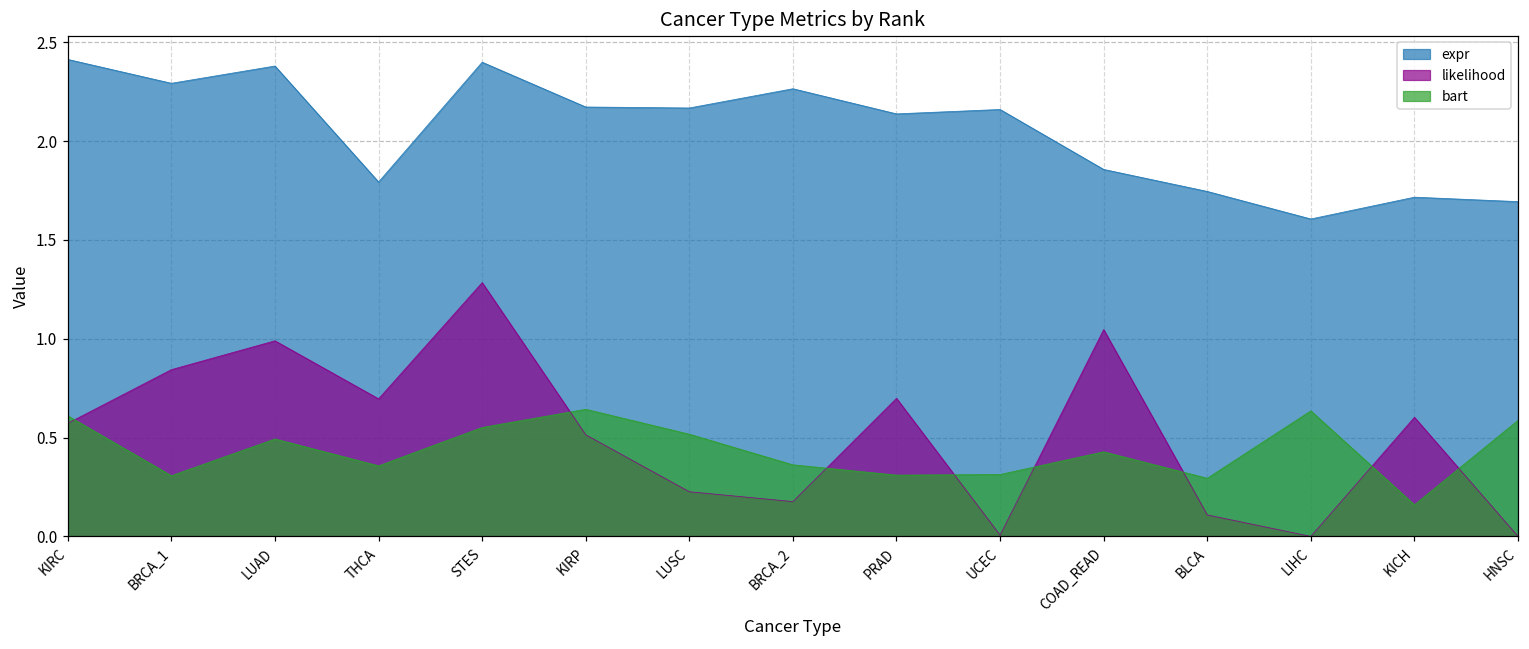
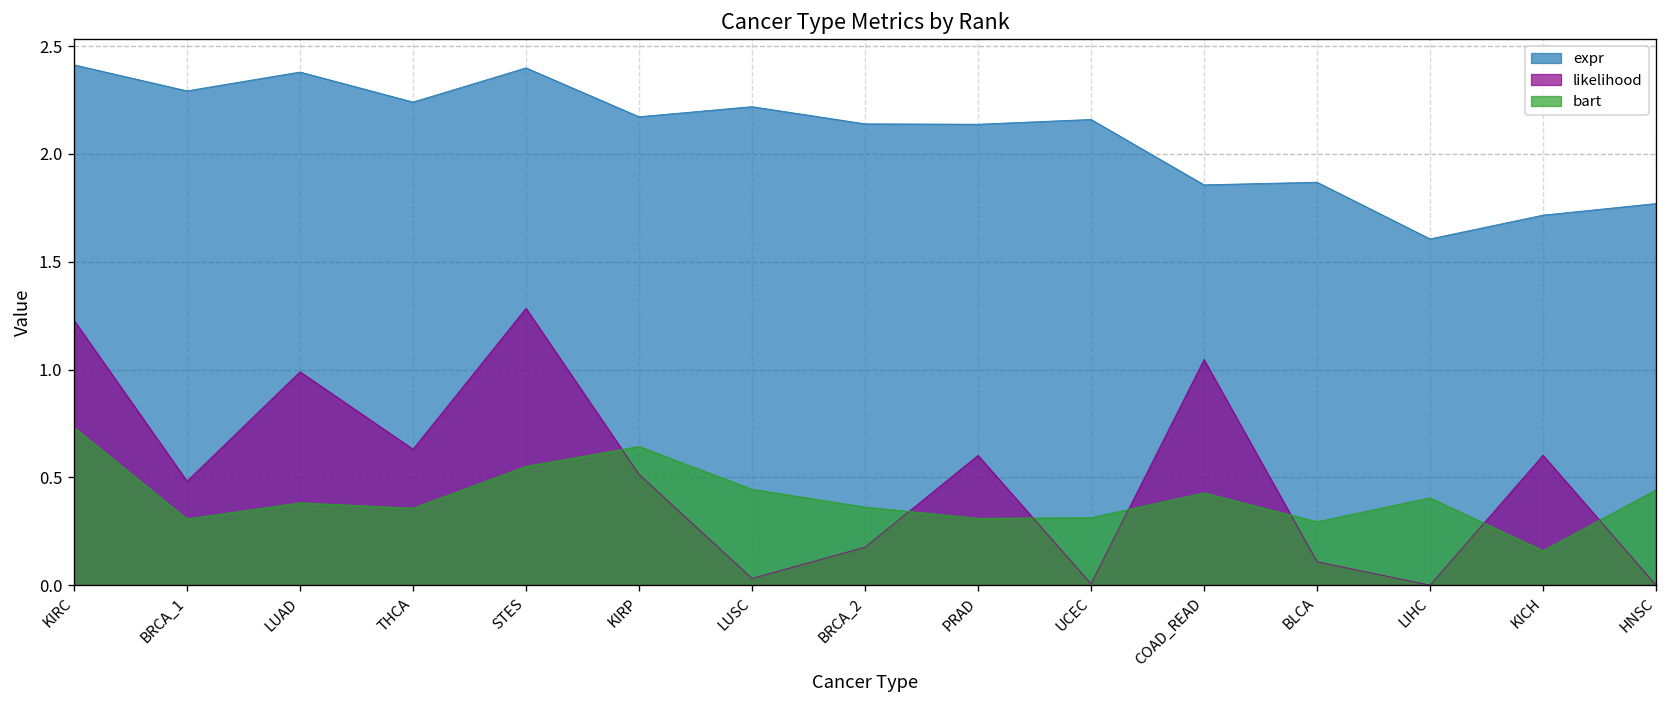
  {
    "expr": {
      "KIRC": 2.41,
      "BRCA_1": 2.29,
      "LUAD": 2.38,
-     "THCA": 1.79,
+     "THCA": 2.24,
      "STES": 2.40,
      "KIRP": 2.17,
-     "LUSC": 2.17,
-     "BRCA_2": 2.26,
+     "LUSC": 2.22,
+     "BRCA_2": 2.14,
      "PRAD": 2.14,
      "UCEC": 2.16,
      "COAD_READ": 1.86,
-     "BLCA": 1.75,
+     "BLCA": 1.87,
      "LIHC": 1.61,
      "KICH": 1.72,
-     "HNSC": 1.69
+     "HNSC": 1.77
    },
    "likelihood": {
-     "KIRC": 0.57,
-     "BRCA_1": 0.84,
+     "KIRC": 1.23,
+     "BRCA_1": 0.48,
      "LUAD": 0.99,
-     "THCA": 0.70,
+     "THCA": 0.63,
      "STES": 1.28,
      "KIRP": 0.51,
-     "LUSC": 0.23,
+     "LUSC": 0.03,
      "BRCA_2": 0.18,
-     "PRAD": 0.70,
+     "PRAD": 0.60,
      "UCEC": 0.01,
      "COAD_READ": 1.05,
      "BLCA": 0.11,
      "LIHC": 0.00,
      "KICH": 0.60,
      "HNSC": 0.00
    },
    "bart": {
-     "KIRC": 0.61,
+     "KIRC": 0.73,
      "BRCA_1": 0.31,
-     "LUAD": 0.49,
+     "LUAD": 0.38,
      "THCA": 0.36,
      "STES": 0.55,
      "KIRP": 0.64,
-     "LUSC": 0.52,
+     "LUSC": 0.45,
      "BRCA_2": 0.36,
      "PRAD": 0.31,
      "UCEC": 0.31,
      "COAD_READ": 0.43,
      "BLCA": 0.29,
-     "LIHC": 0.64,
+     "LIHC": 0.41,
      "KICH": 0.16,
-     "HNSC": 0.59
+     "HNSC": 0.44
    }
  }
